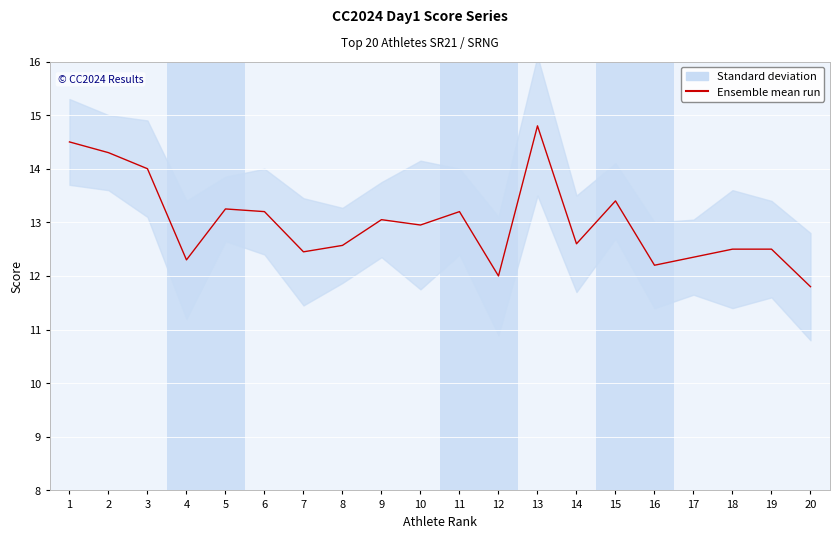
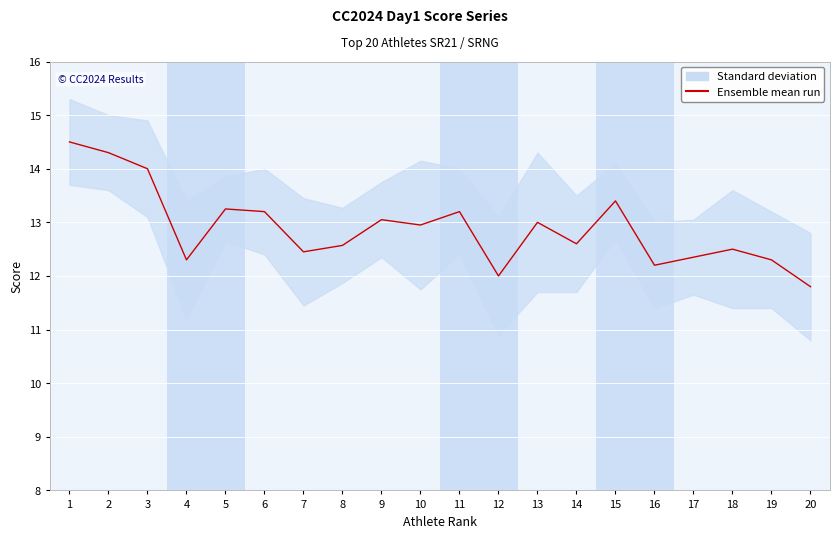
  {
    "Ensemble mean run": {
      "1": 14.5,
      "2": 14.3,
      "3": 14.0,
      "4": 12.3,
      "5": 13.3,
      "6": 13.2,
      "7": 12.5,
      "8": 12.6,
      "9": 13.1,
      "10": 13.0,
      "11": 13.2,
      "12": 12.0,
-     "13": 14.8,
+     "13": 13.0,
      "14": 12.6,
      "15": 13.4,
      "16": 12.2,
      "17": 12.4,
      "18": 12.5,
-     "19": 12.5,
+     "19": 12.3,
      "20": 11.8
    }
  }
